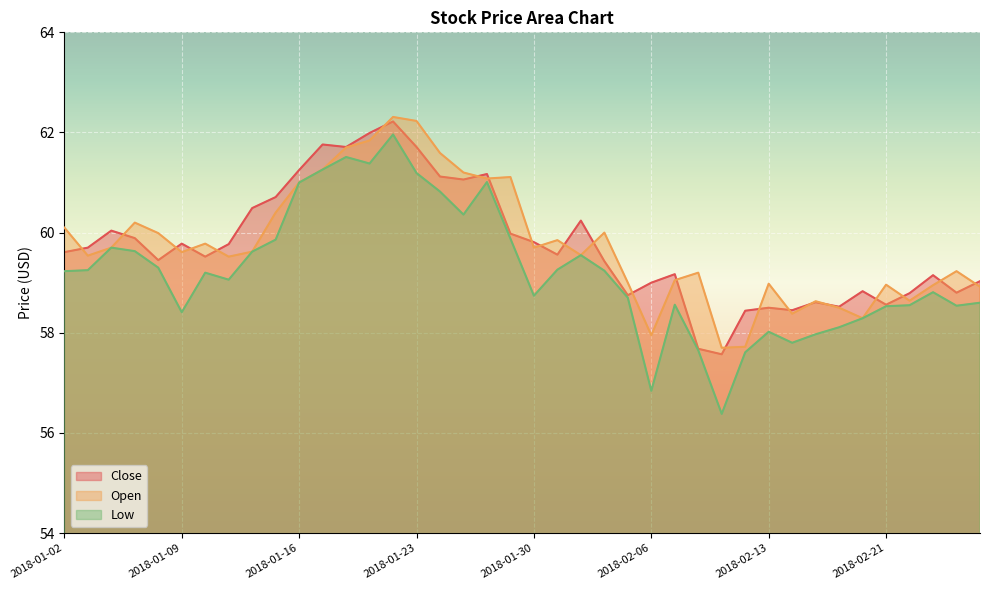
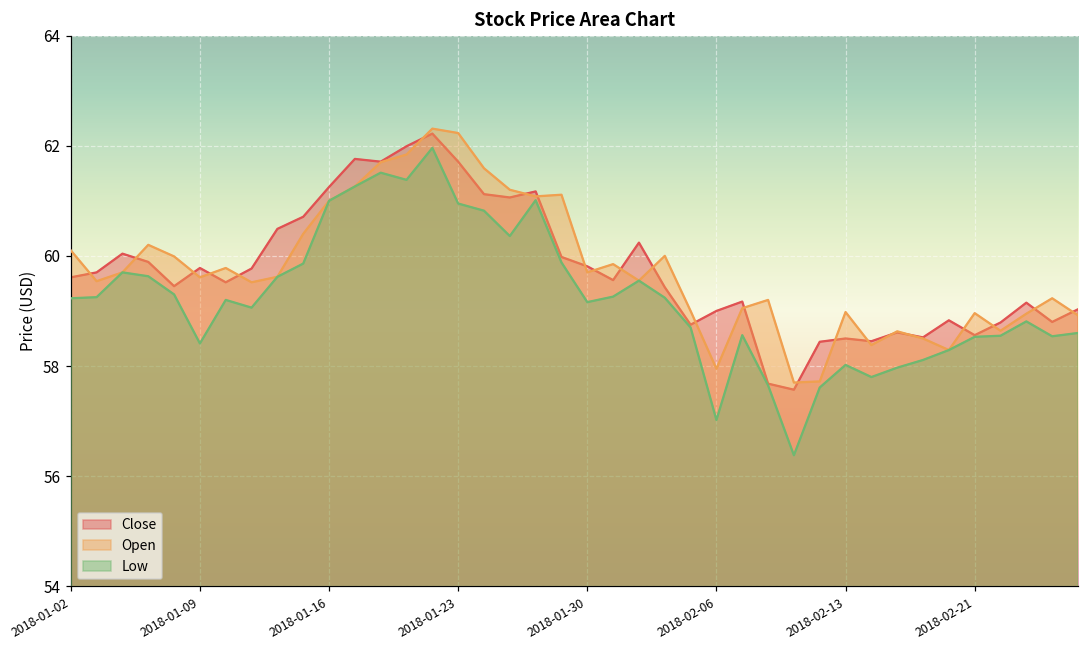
  {
    "Low": {
      "2018-01-02": 59.2,
      "2018-01-09": 58.4,
-     "2018-01-23": 61.2,
-     "2018-01-30": 58.7,
-     "2018-02-06": 56.8,
+     "2018-01-23": 61.0,
+     "2018-01-30": 59.2,
+     "2018-02-06": 57.0,
      "2018-02-13": 58.0
    }
  }
